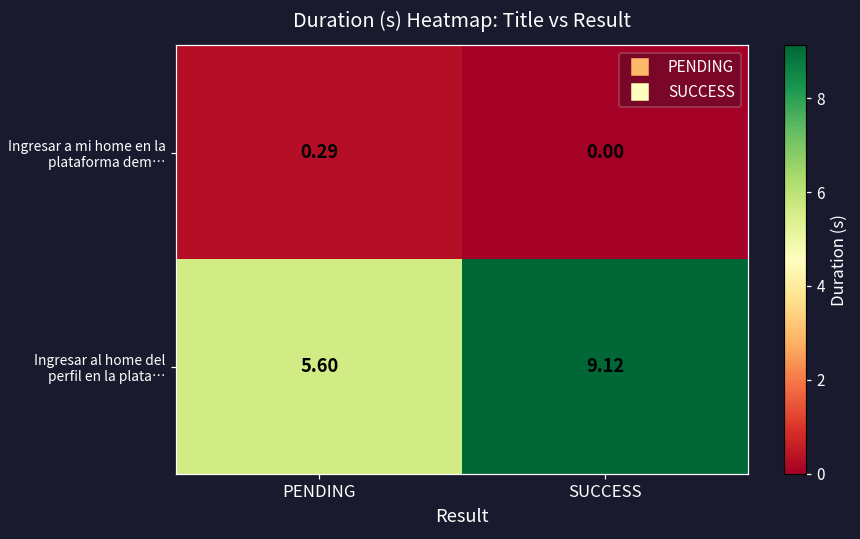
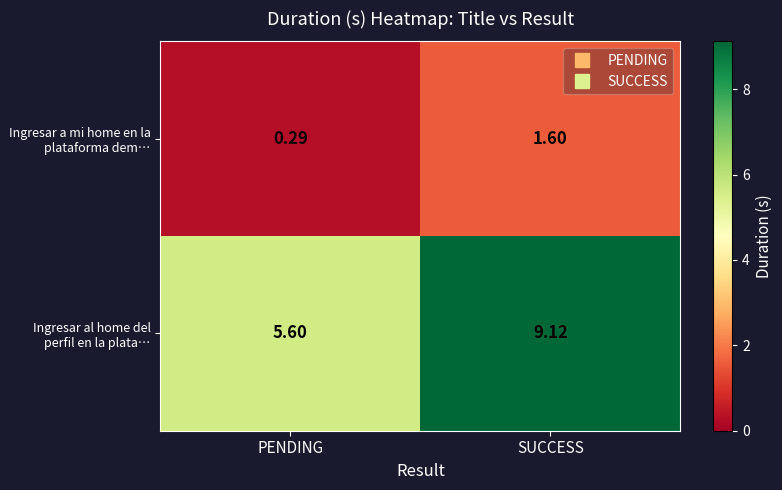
  {
    "Ingresar a mi home en la plataforma dem…": {
      "PENDING": 0.29,
-     "SUCCESS": 0.00
+     "SUCCESS": 1.60
    },
    "Ingresar al home del perfil en la plata…": {
      "PENDING": 5.60,
      "SUCCESS": 9.12
    }
  }
